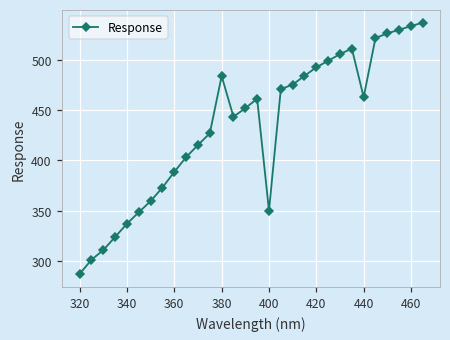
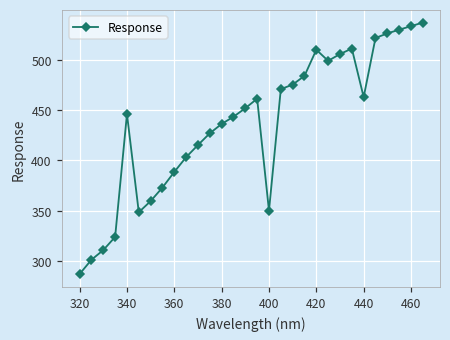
  {
    "320": 290,
-   "340": 340,
+   "340": 450,
    "360": 390,
-   "380": 480,
+   "380": 440,
    "400": 350,
-   "420": 490,
+   "420": 510,
    "440": 460,
    "460": 530
  }
